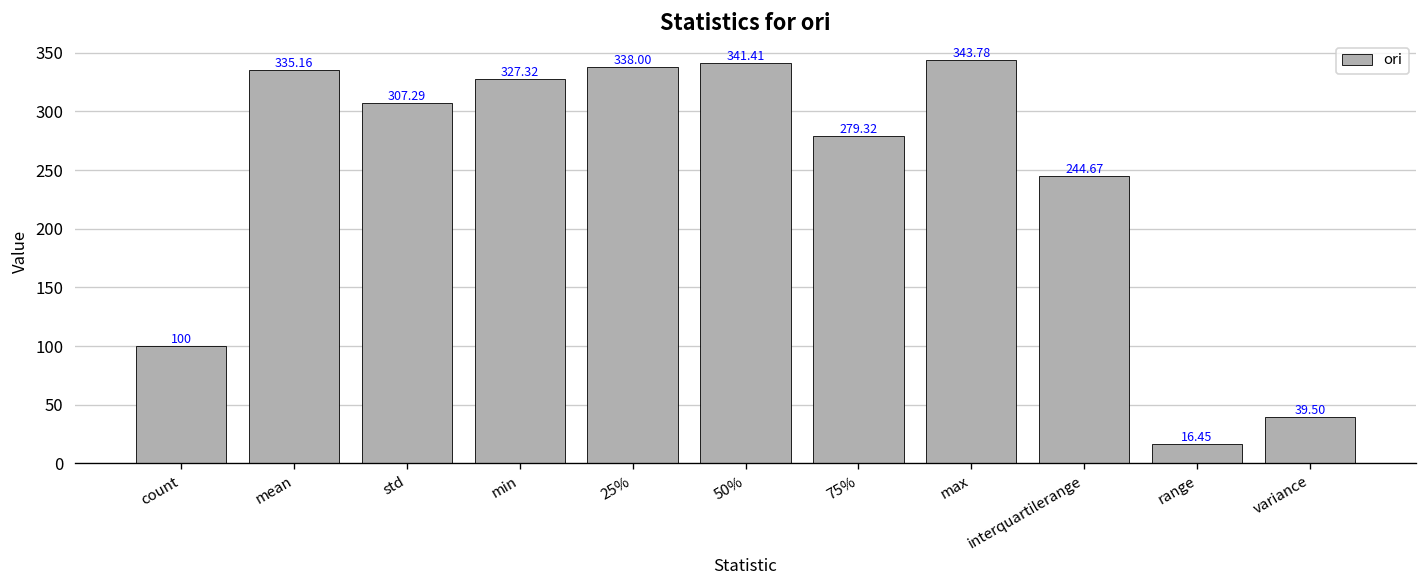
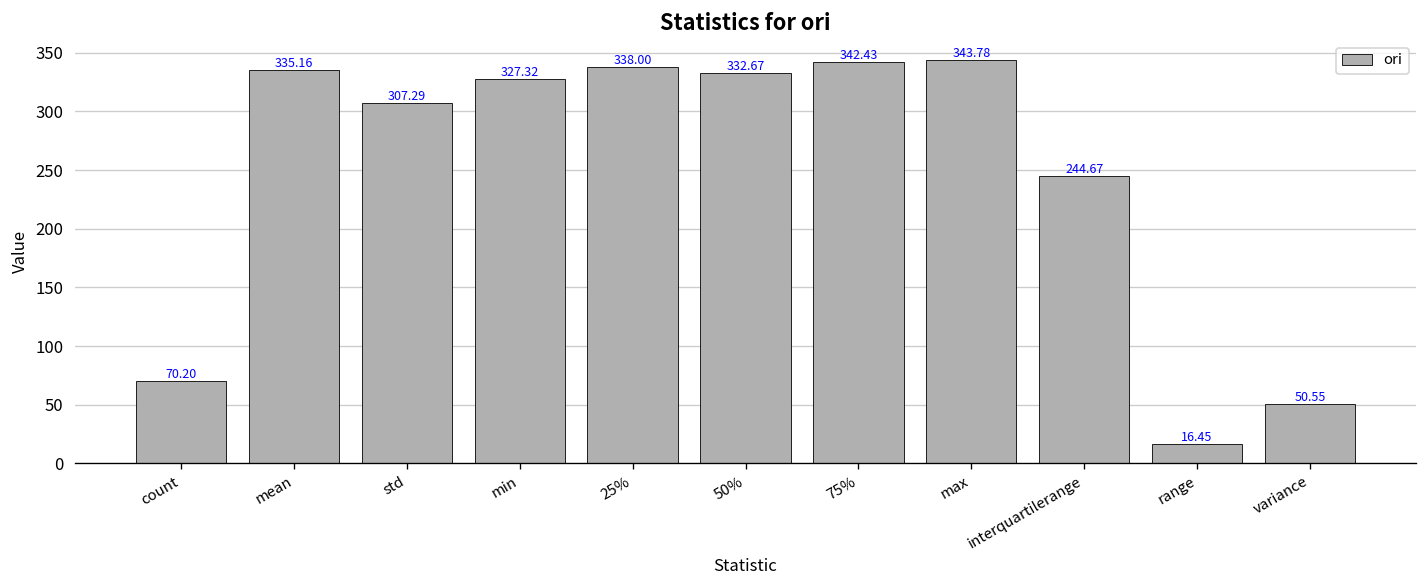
  {
-   "count": 100,
+   "count": 70.20,
    "mean": 335.16,
    "std": 307.29,
    "min": 327.32,
    "25%": 338.00,
-   "50%": 341.41,
-   "75%": 279.32,
+   "50%": 332.67,
+   "75%": 342.43,
    "max": 343.78,
    "interquartilerange": 244.67,
    "range": 16.45,
-   "variance": 39.50
+   "variance": 50.55
  }
